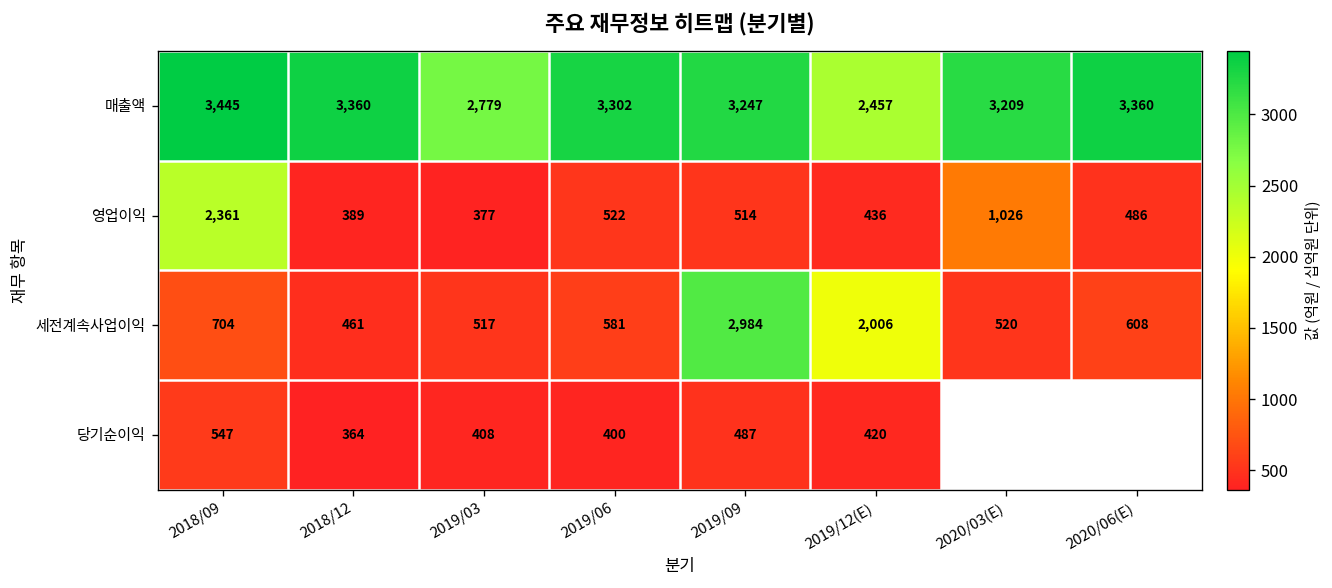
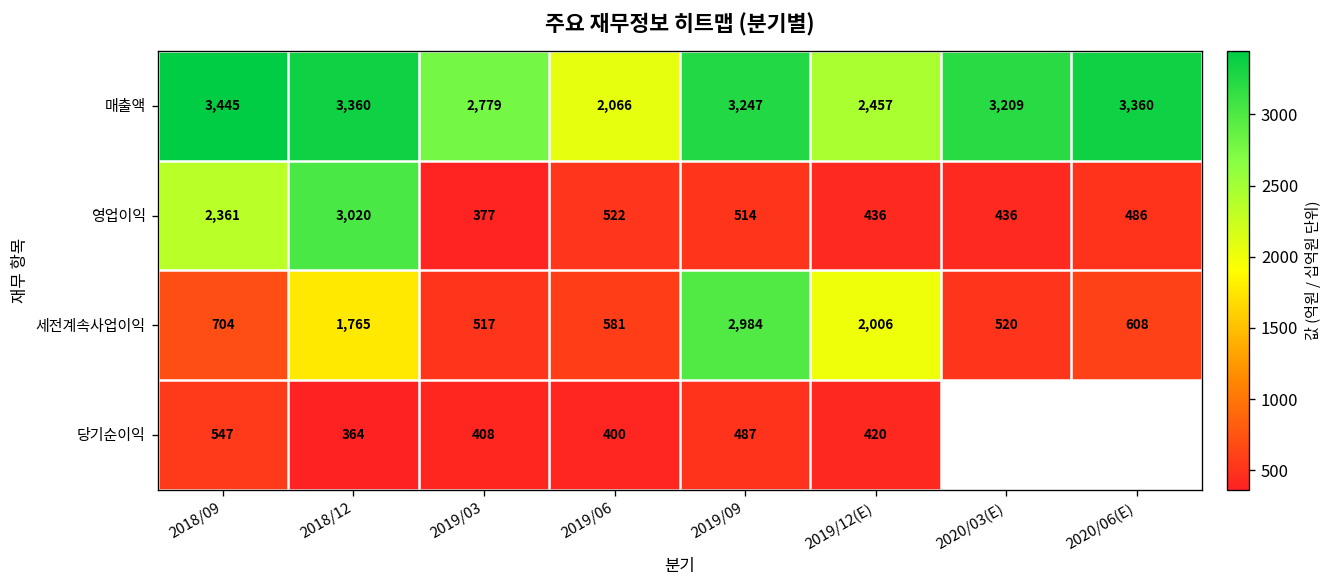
  {
    "매출액": {
      "2018/09": "3,445",
      "2018/12": "3,360",
      "2019/03": "2,779",
-     "2019/06": "3,302",
+     "2019/06": "2,066",
      "2019/09": "3,247",
      "2019/12(E)": "2,457",
      "2020/03(E)": "3,209",
      "2020/06(E)": "3,360"
    },
    "영업이익": {
      "2018/09": "2,361",
-     "2018/12": "389",
+     "2018/12": "3,020",
      "2019/03": "377",
      "2019/06": "522",
      "2019/09": "514",
      "2019/12(E)": "436",
-     "2020/03(E)": "1,026",
+     "2020/03(E)": "436",
      "2020/06(E)": "486"
    },
    "세전계속사업이익": {
      "2018/09": "704",
-     "2018/12": "461",
+     "2018/12": "1,765",
      "2019/03": "517",
      "2019/06": "581",
      "2019/09": "2,984",
      "2019/12(E)": "2,006",
      "2020/03(E)": "520",
      "2020/06(E)": "608"
    },
    "당기순이익": {
      "2018/09": "547",
      "2018/12": "364",
      "2019/03": "408",
      "2019/06": "400",
      "2019/09": "487",
      "2019/12(E)": "420"
    }
  }
